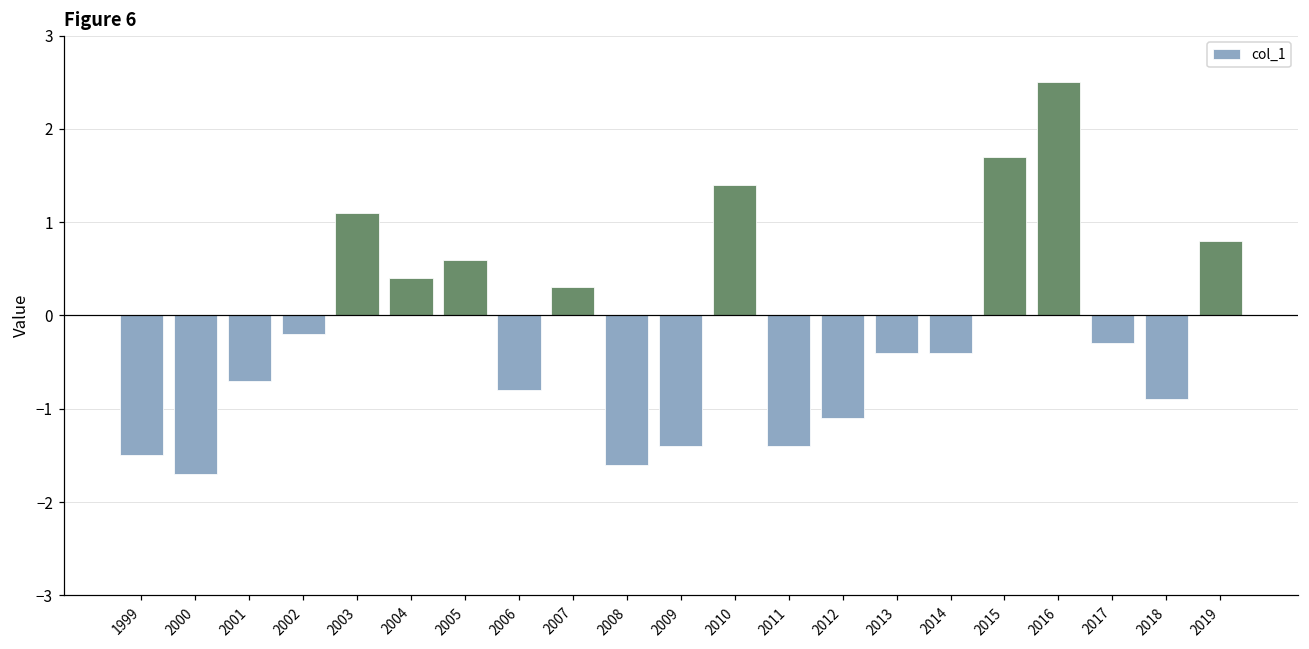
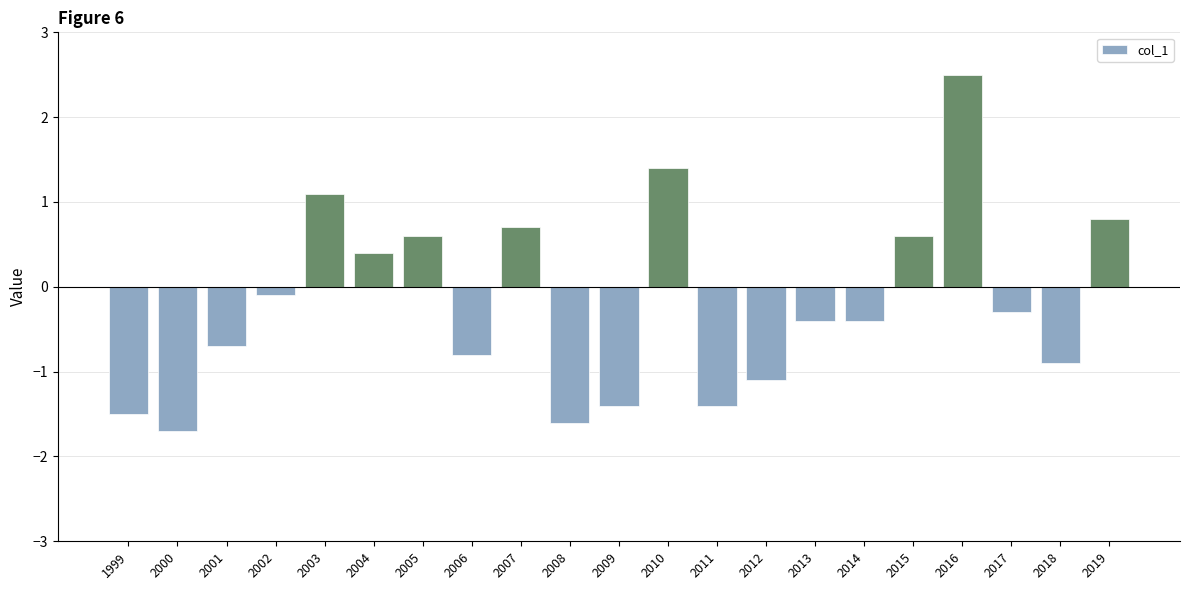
  {
    "1999": -1.5,
    "2000": -1.7,
    "2001": -0.7,
-   "2002": -0.2,
+   "2002": -0.1,
    "2003": 1.1,
    "2004": 0.4,
    "2005": 0.6,
    "2006": -0.8,
-   "2007": 0.3,
+   "2007": 0.7,
    "2008": -1.6,
    "2009": -1.4,
    "2010": 1.4,
    "2011": -1.4,
    "2012": -1.1,
    "2013": -0.4,
    "2014": -0.4,
-   "2015": 1.7,
+   "2015": 0.6,
    "2016": 2.5,
    "2017": -0.3,
    "2018": -0.9,
    "2019": 0.8
  }
